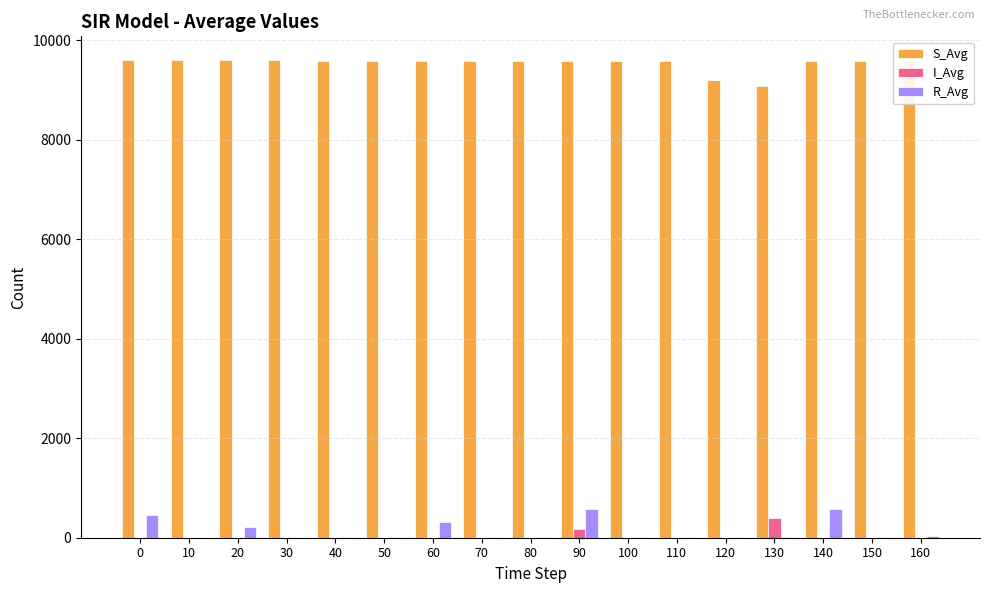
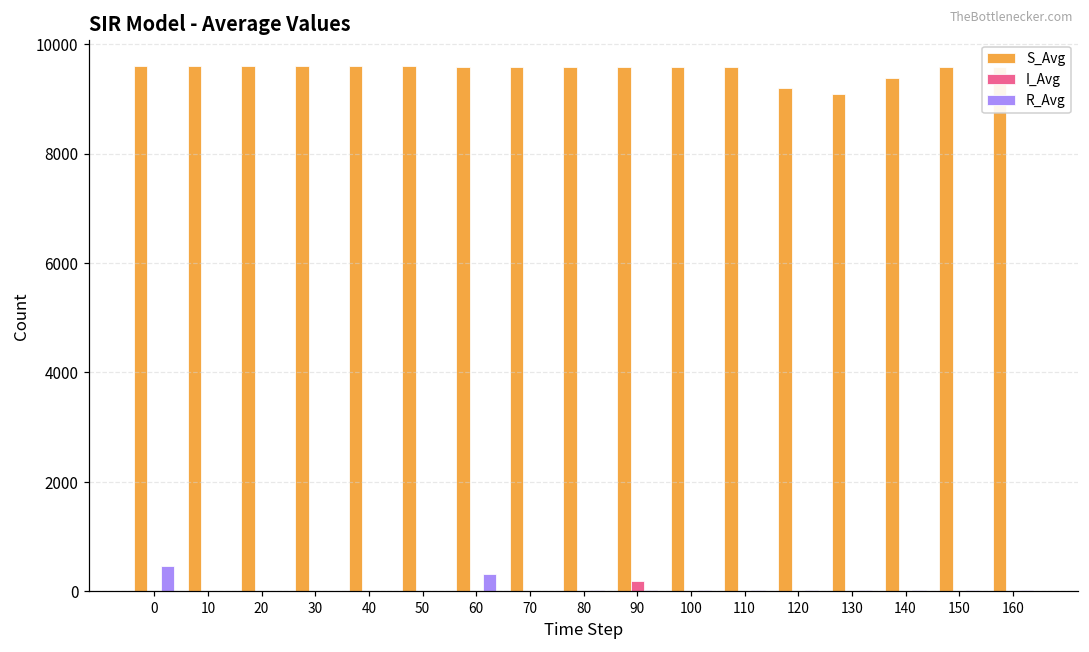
  {
    "S_Avg": {
      "0": 9600,
      "10": 9600,
      "20": 9600,
      "30": 9600,
      "40": 9600,
      "50": 9600,
      "60": 9600,
      "70": 9600,
      "80": 9600,
      "90": 9600,
      "100": 9600,
      "110": 9600,
      "120": 9200,
      "130": 9100,
-     "140": 9600,
+     "140": 9400,
      "150": 9600
    },
    "I_Avg": {
      "90": 200,
-     "130": 400,
+     "130": 0,
      "160": 0
    },
    "R_Avg": {
      "0": 500,
-     "20": 200,
+     "20": 0,
      "60": 300,
-     "90": 600,
-     "140": 600
+     "90": 0,
+     "140": 0
    }
  }
